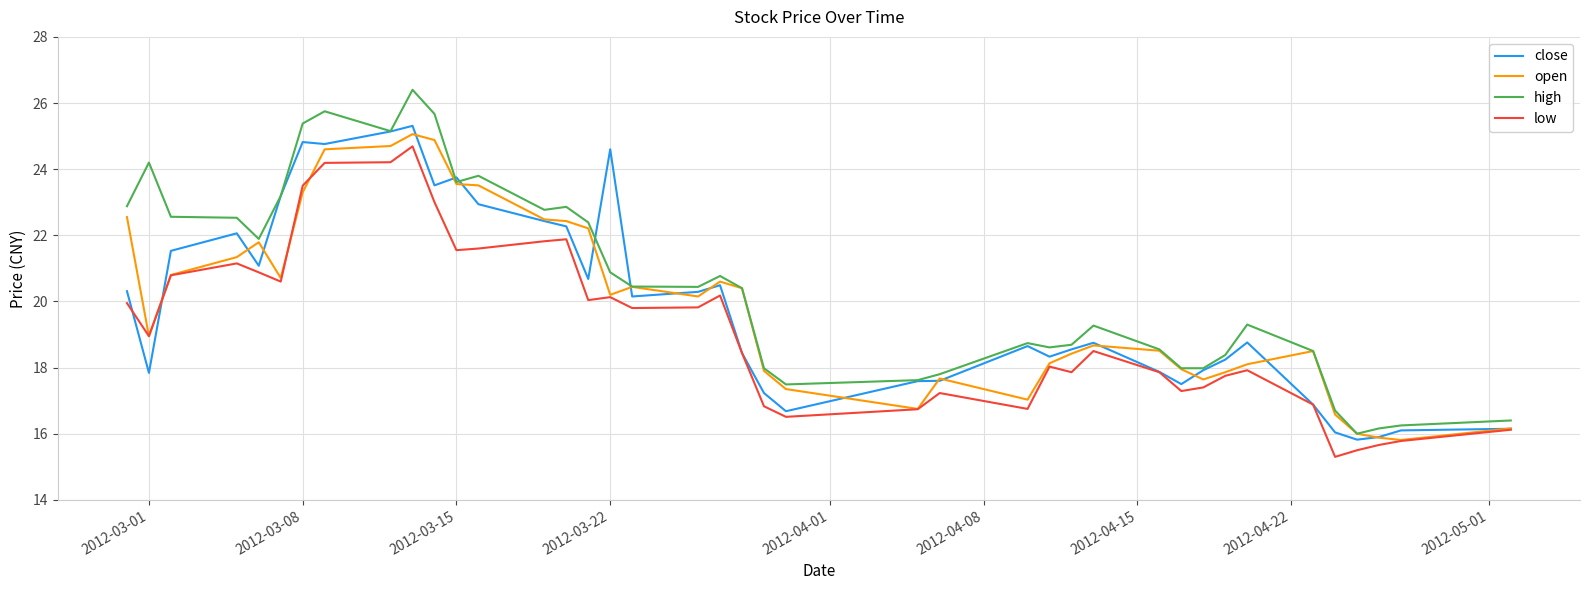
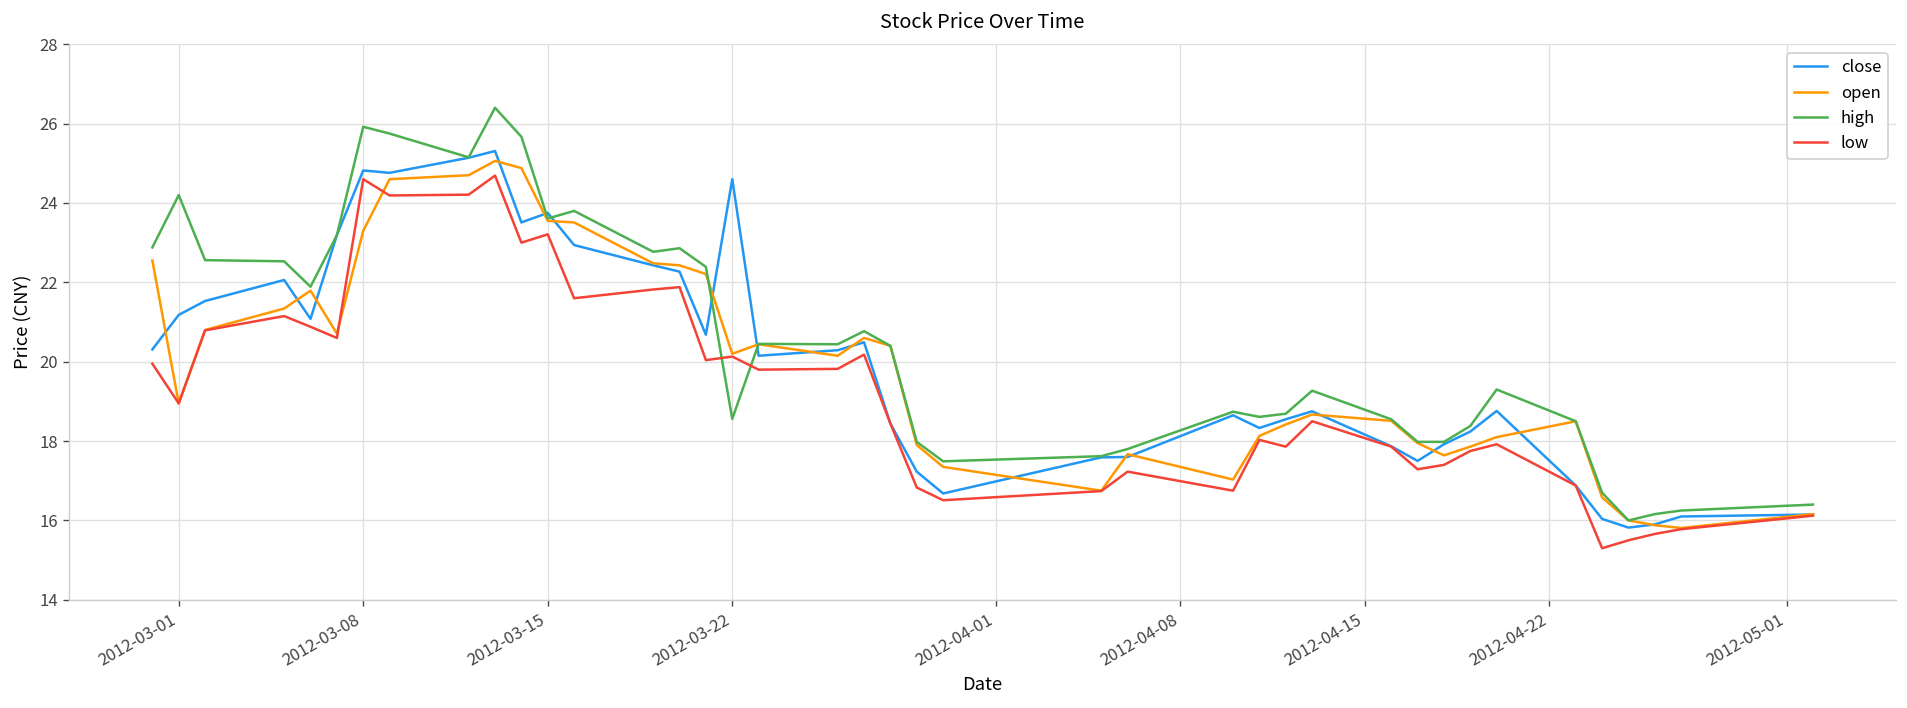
  {
    "close": {
-     "2012-03-01": 17.8,
+     "2012-03-01": 21.2,
      "2012-03-08": 24.8,
      "2012-03-15": 23.8,
      "2012-03-22": 24.6
    },
    "open": {
      "2012-03-08": 23.3
    },
    "high": {
      "2012-03-01": 24.2,
-     "2012-03-08": 25.4,
-     "2012-03-22": 20.9
+     "2012-03-08": 25.9,
+     "2012-03-22": 18.6
    },
    "low": {
-     "2012-03-08": 23.5,
-     "2012-03-15": 21.6
+     "2012-03-08": 24.6,
+     "2012-03-15": 23.2
    }
  }
